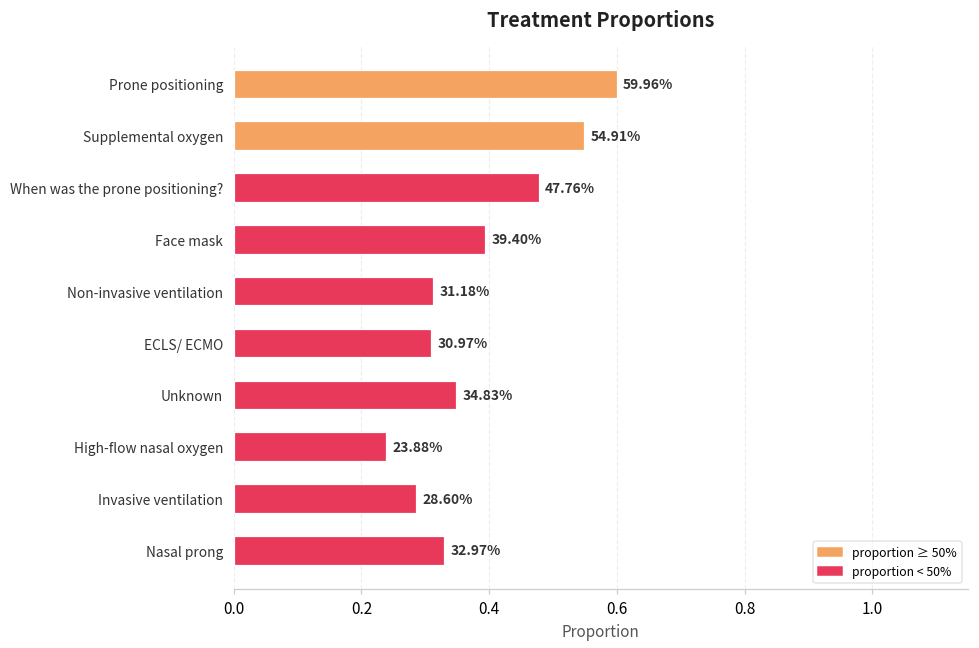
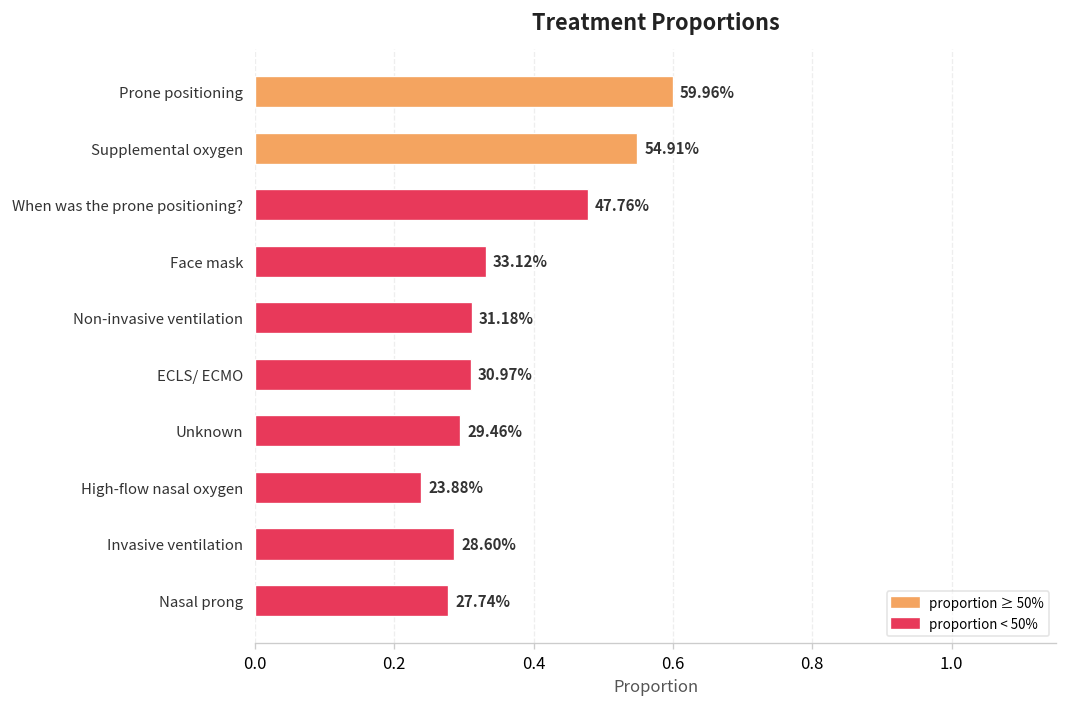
  {
    "Prone positioning": "59.96%",
    "Supplemental oxygen": "54.91%",
    "When was the prone positioning?": "47.76%",
-   "Face mask": "39.40%",
+   "Face mask": "33.12%",
    "Non-invasive ventilation": "31.18%",
    "ECLS/ ECMO": "30.97%",
-   "Unknown": "34.83%",
+   "Unknown": "29.46%",
    "High-flow nasal oxygen": "23.88%",
    "Invasive ventilation": "28.60%",
-   "Nasal prong": "32.97%"
+   "Nasal prong": "27.74%"
  }
